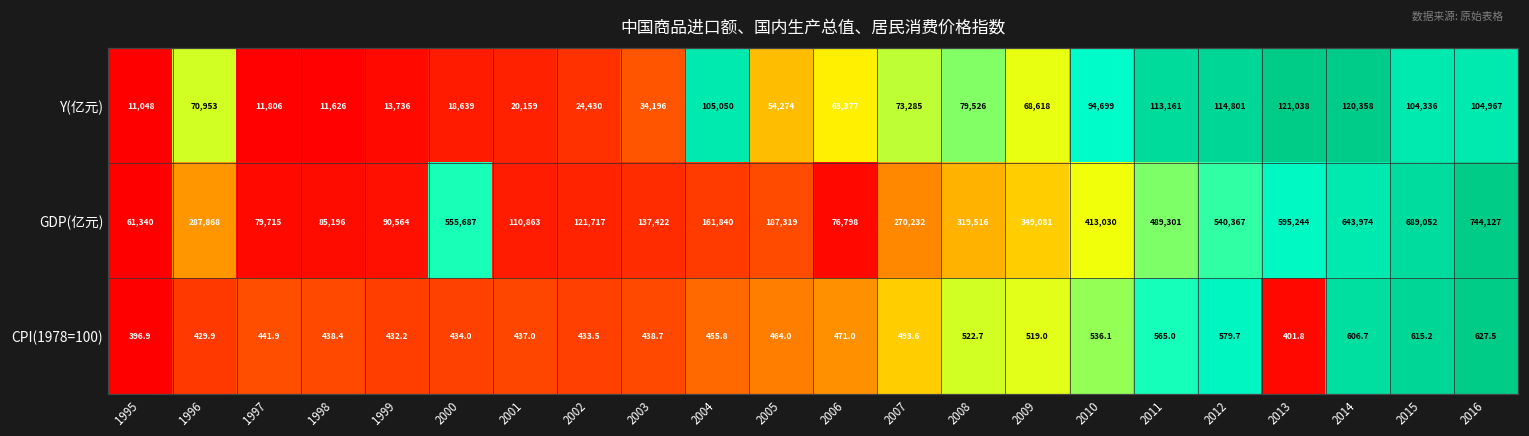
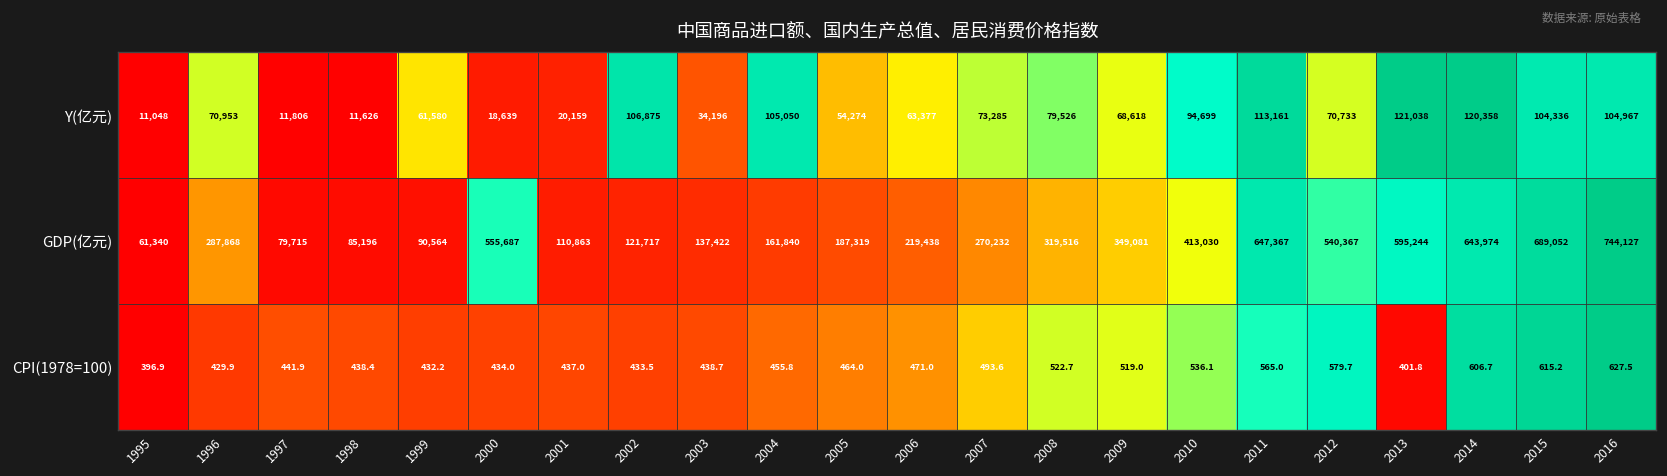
  {
    "Y(亿元)": {
      "1995": "11,048",
      "1996": "70,953",
      "1997": "11,806",
      "1998": "11,626",
-     "1999": "13,736",
+     "1999": "61,580",
      "2000": "18,639",
      "2001": "20,159",
-     "2002": "24,430",
+     "2002": "106,875",
      "2003": "34,196",
      "2004": "105,050",
      "2005": "54,274",
      "2006": "63,377",
      "2007": "73,285",
      "2008": "79,526",
      "2009": "68,618",
      "2010": "94,699",
      "2011": "113,161",
-     "2012": "114,801",
+     "2012": "70,733",
      "2013": "121,038",
      "2014": "120,358",
      "2015": "104,336",
      "2016": "104,967"
    },
    "GDP(亿元)": {
      "1995": "61,340",
      "1996": "287,868",
      "1997": "79,715",
      "1998": "85,196",
      "1999": "90,564",
      "2000": "555,687",
      "2001": "110,863",
      "2002": "121,717",
      "2003": "137,422",
      "2004": "161,840",
      "2005": "187,319",
-     "2006": "76,798",
+     "2006": "219,438",
      "2007": "270,232",
      "2008": "319,516",
      "2009": "349,081",
      "2010": "413,030",
-     "2011": "489,301",
+     "2011": "647,367",
      "2012": "540,367",
      "2013": "595,244",
      "2014": "643,974",
      "2015": "689,052",
      "2016": "744,127"
    },
    "CPI(1978=100)": {
      "1995": "396.9",
      "1996": "429.9",
      "1997": "441.9",
      "1998": "438.4",
      "1999": "432.2",
      "2000": "434.0",
      "2001": "437.0",
      "2002": "433.5",
      "2003": "438.7",
      "2004": "455.8",
      "2005": "464.0",
      "2006": "471.0",
      "2007": "493.6",
      "2008": "522.7",
      "2009": "519.0",
      "2010": "536.1",
      "2011": "565.0",
      "2012": "579.7",
      "2013": "401.8",
      "2014": "606.7",
      "2015": "615.2",
      "2016": "627.5"
    }
  }
